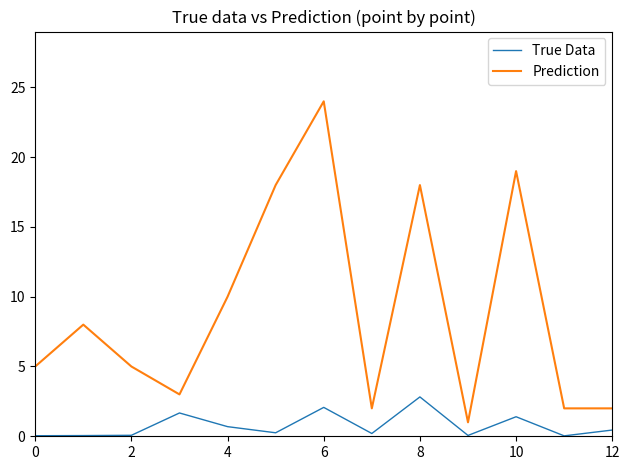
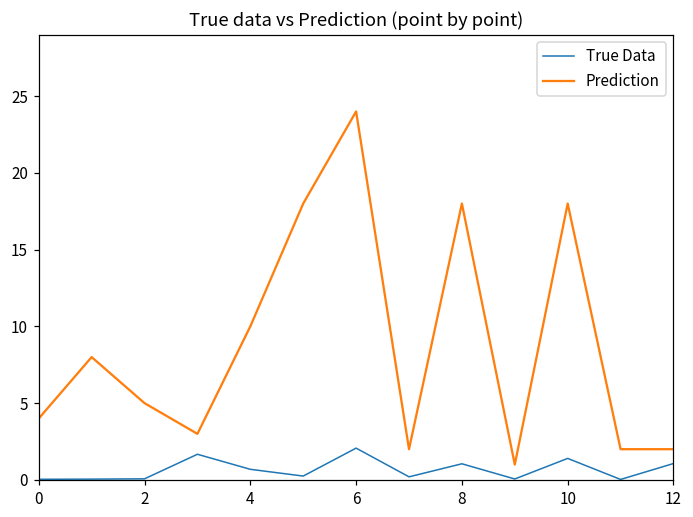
  {
    "True Data": {
      "0": 0.0,
      "2": 0.1,
      "4": 0.7,
      "6": 2.1,
-     "8": 2.8,
+     "8": 1.1,
      "10": 1.4,
-     "12": 0.4
+     "12": 1.1
    },
    "Prediction": {
-     "0": 5,
+     "0": 4,
      "2": 5,
      "4": 10,
      "6": 24,
      "8": 18,
-     "10": 19,
+     "10": 18,
      "12": 2
    }
  }
